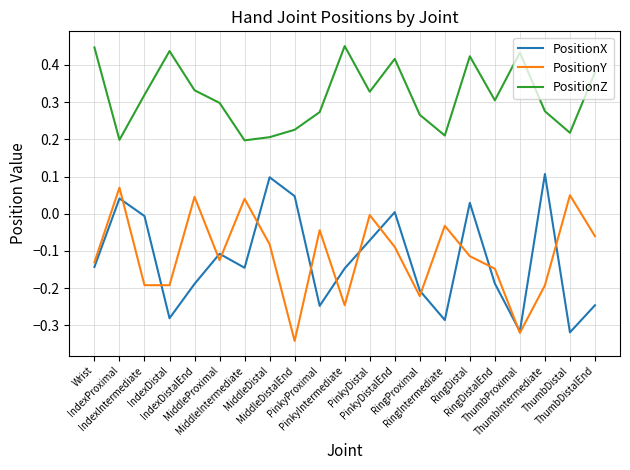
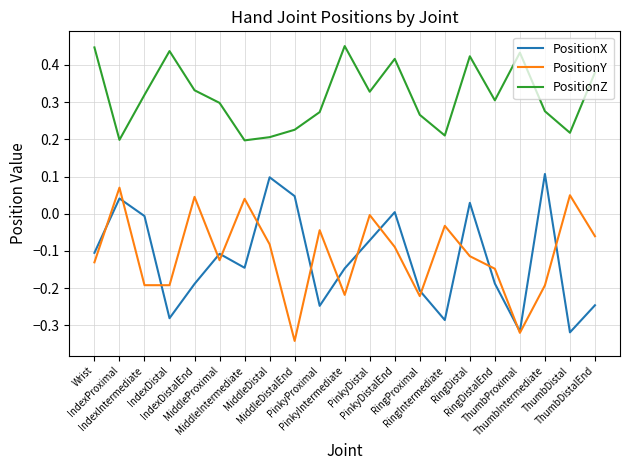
  {
    "PositionX": {
-     "Wrist": -0.14,
+     "Wrist": -0.10,
      "IndexProximal": 0.04,
      "IndexIntermediate": -0.01,
      "IndexDistal": -0.28,
      "IndexDistalEnd": -0.19,
      "MiddleProximal": -0.11,
      "MiddleIntermediate": -0.15,
      "MiddleDistal": 0.10,
      "MiddleDistalEnd": 0.05,
      "PinkyProximal": -0.25,
      "PinkyIntermediate": -0.15,
      "PinkyDistal": -0.07,
      "PinkyDistalEnd": 0.00,
      "RingProximal": -0.21,
      "RingIntermediate": -0.29,
      "RingDistal": 0.03,
      "RingDistalEnd": -0.19,
      "ThumbIntermediate": 0.11,
      "ThumbDistal": -0.32,
      "ThumbDistalEnd": -0.25
    },
    "PositionY": {
      "Wrist": -0.13,
      "IndexProximal": 0.07,
      "IndexIntermediate": -0.19,
      "IndexDistal": -0.19,
      "IndexDistalEnd": 0.05,
      "MiddleProximal": -0.12,
      "MiddleIntermediate": 0.04,
      "MiddleDistal": -0.08,
      "MiddleDistalEnd": -0.34,
      "PinkyProximal": -0.04,
-     "PinkyIntermediate": -0.25,
+     "PinkyIntermediate": -0.22,
      "PinkyDistal": 0.00,
      "PinkyDistalEnd": -0.09,
      "RingProximal": -0.22,
      "RingIntermediate": -0.03,
      "RingDistal": -0.11,
      "RingDistalEnd": -0.15,
      "ThumbIntermediate": -0.19,
      "ThumbDistal": 0.05,
      "ThumbDistalEnd": -0.06
    },
    "PositionZ": {
      "Wrist": 0.45,
      "IndexProximal": 0.20,
      "IndexIntermediate": 0.32,
      "IndexDistal": 0.44,
      "IndexDistalEnd": 0.33,
      "MiddleProximal": 0.30,
      "MiddleIntermediate": 0.20,
      "MiddleDistal": 0.21,
      "MiddleDistalEnd": 0.23,
      "PinkyProximal": 0.27,
      "PinkyIntermediate": 0.45,
      "PinkyDistal": 0.33,
      "PinkyDistalEnd": 0.42,
      "RingProximal": 0.27,
      "RingIntermediate": 0.21,
      "RingDistal": 0.42,
      "RingDistalEnd": 0.30,
      "ThumbIntermediate": 0.28,
      "ThumbDistal": 0.22
    }
  }
